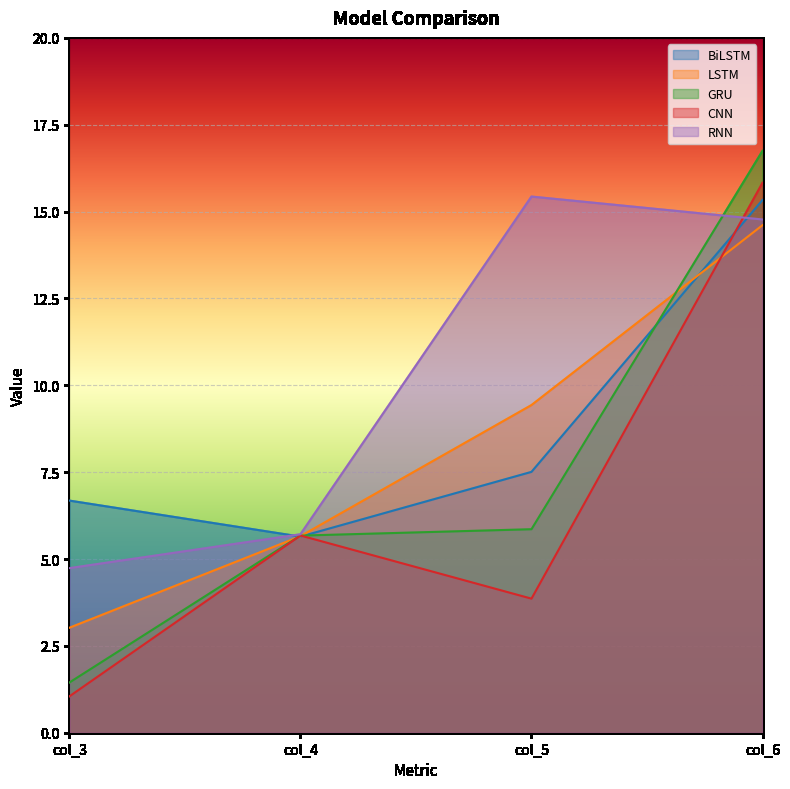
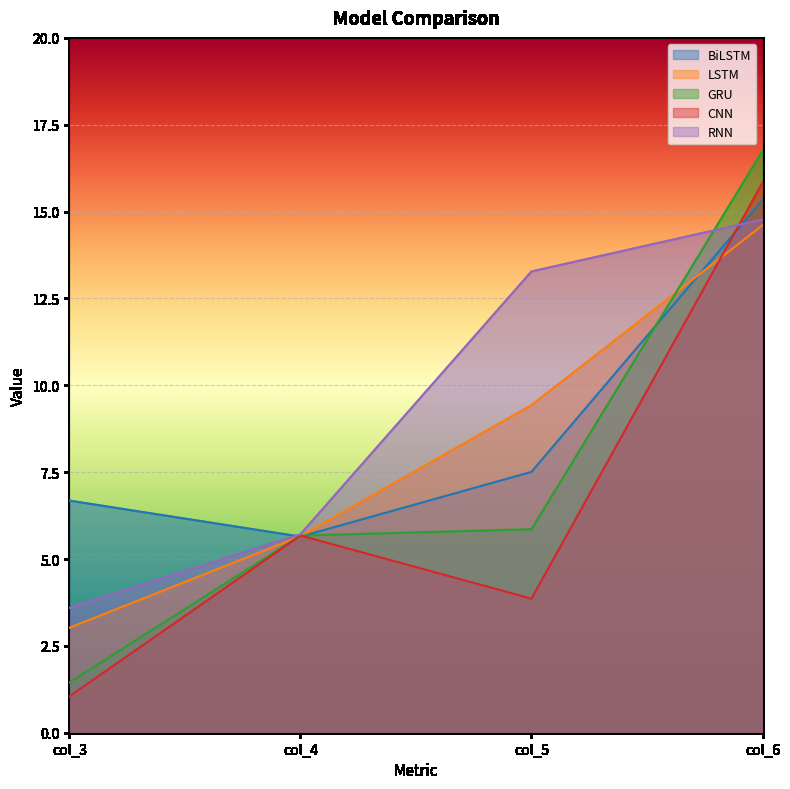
  {
    "BiLSTM": {
      "col_3": 6.7,
      "col_5": 7.5,
      "col_6": 15.3
    },
    "GRU": {
      "col_3": 1.4,
      "col_5": 5.9,
      "col_6": 16.7
    },
    "RNN": {
-     "col_3": 4.7,
-     "col_5": 15.4,
+     "col_3": 3.6,
+     "col_5": 13.3,
      "col_6": 14.8
    }
  }
